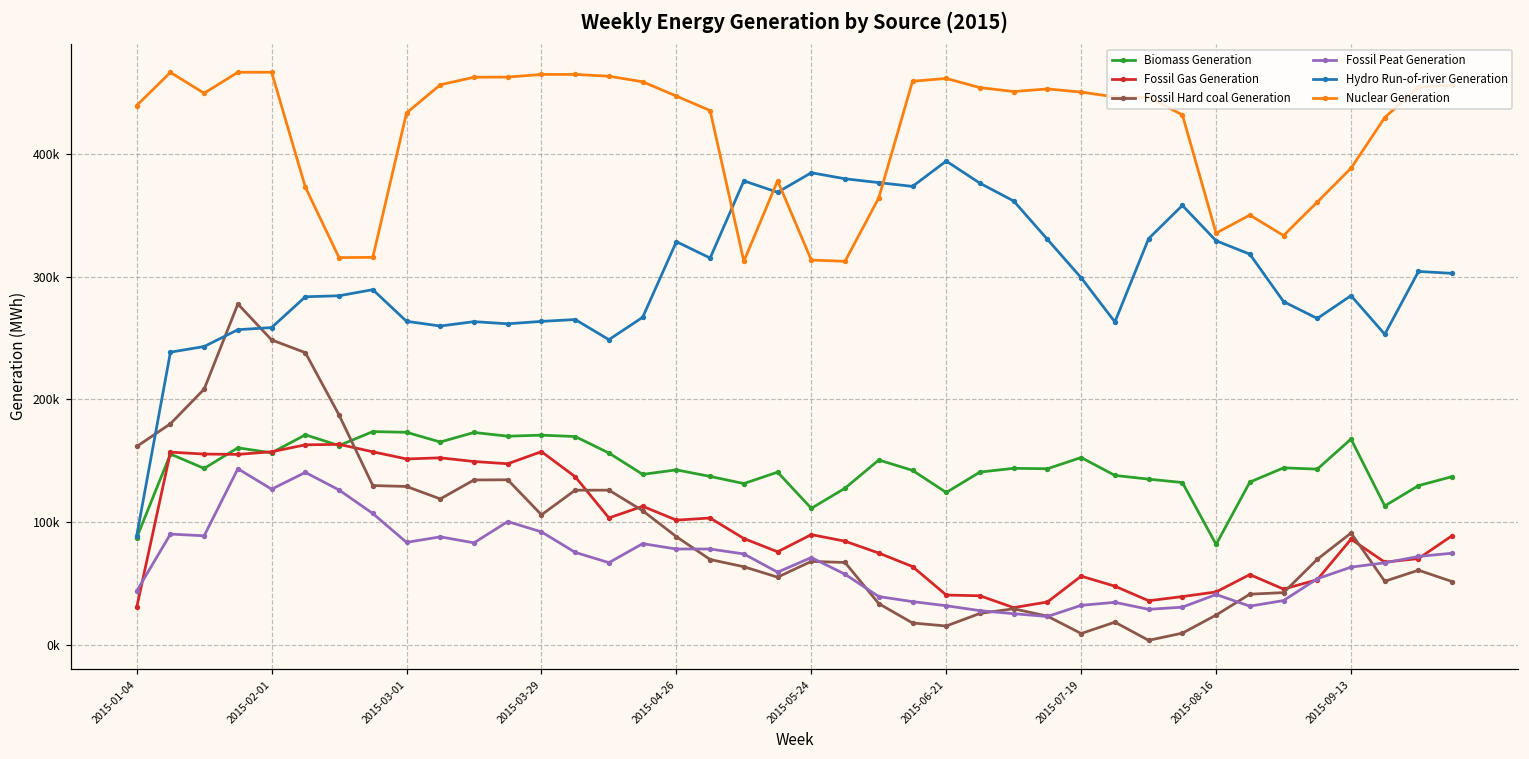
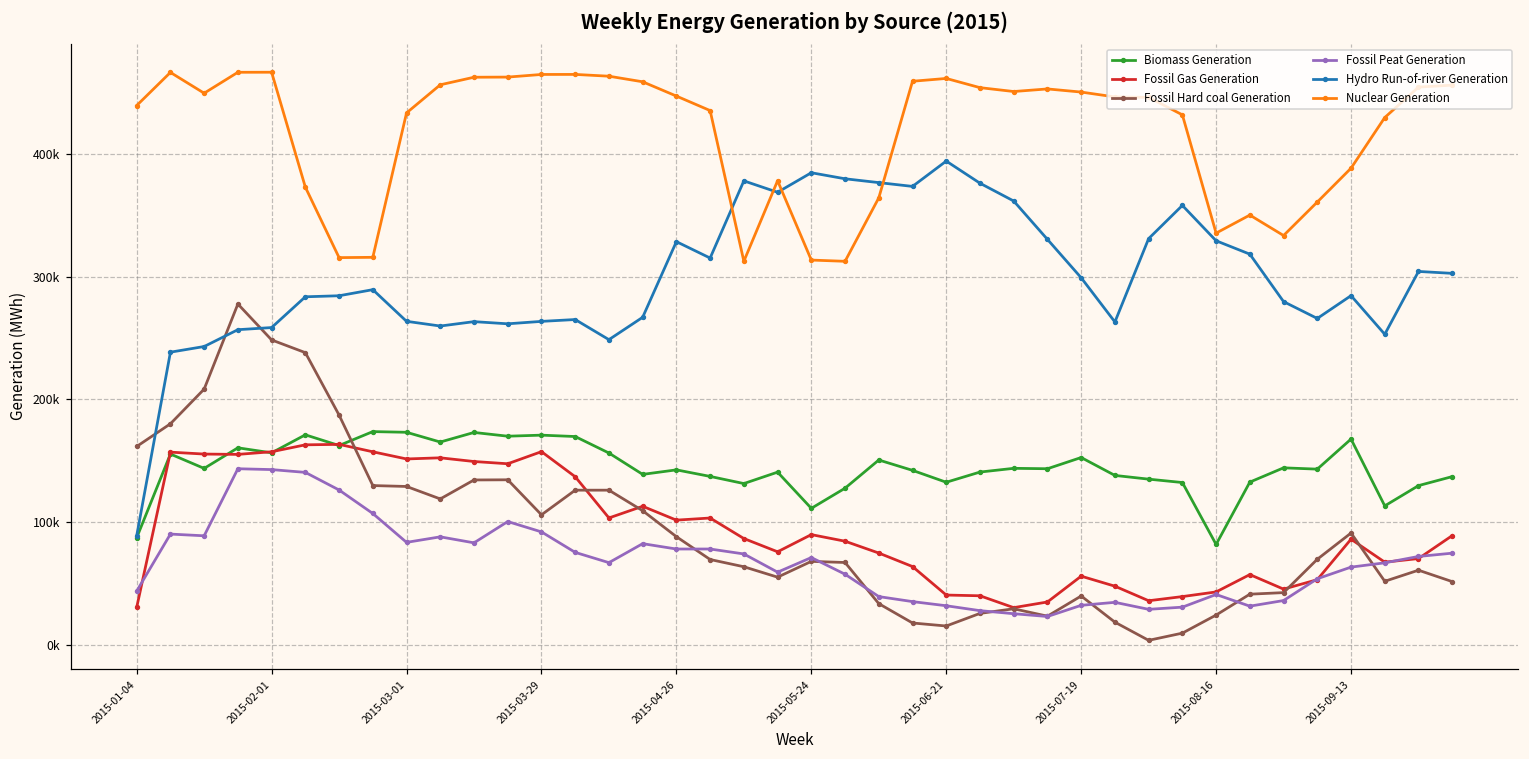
  {
    "Biomass Generation": {
      "2015-03-01": 173000,
      "2015-03-29": 171000,
      "2015-04-26": 143000,
      "2015-05-24": 111000,
-     "2015-06-21": 124000,
+     "2015-06-21": 132000,
      "2015-07-19": 153000,
      "2015-08-16": 82000,
      "2015-09-13": 168000
    },
    "Fossil Gas Generation": {
      "2015-01-04": 31000,
      "2015-03-01": 151000,
      "2015-03-29": 157000,
      "2015-04-26": 102000,
      "2015-05-24": 90000,
      "2015-06-21": 41000,
      "2015-07-19": 56000,
      "2015-09-13": 86000
    },
    "Fossil Hard coal Generation": {
      "2015-01-04": 162000,
      "2015-02-01": 248000,
      "2015-03-01": 129000,
      "2015-03-29": 106000,
      "2015-04-26": 88000,
      "2015-05-24": 68000,
      "2015-06-21": 15000,
-     "2015-07-19": 9000,
+     "2015-07-19": 40000,
      "2015-08-16": 24000,
      "2015-09-13": 91000
    },
    "Fossil Peat Generation": {
      "2015-01-04": 44000,
-     "2015-02-01": 127000,
+     "2015-02-01": 143000,
      "2015-03-01": 83000,
      "2015-03-29": 92000,
      "2015-04-26": 78000,
      "2015-05-24": 71000,
      "2015-06-21": 32000,
      "2015-07-19": 32000,
      "2015-09-13": 63000
    },
    "Hydro Run-of-river Generation": {
      "2015-02-01": 258000,
      "2015-03-01": 264000,
      "2015-03-29": 263000,
      "2015-04-26": 328000,
      "2015-05-24": 385000,
      "2015-06-21": 394000,
      "2015-07-19": 299000,
      "2015-08-16": 329000,
      "2015-09-13": 284000
    },
    "Nuclear Generation": {
      "2015-01-04": 439000,
      "2015-02-01": 466000,
      "2015-03-01": 433000,
      "2015-03-29": 465000,
      "2015-04-26": 447000,
      "2015-05-24": 313000,
      "2015-06-21": 461000,
      "2015-07-19": 450000,
      "2015-08-16": 335000,
      "2015-09-13": 388000
    }
  }
